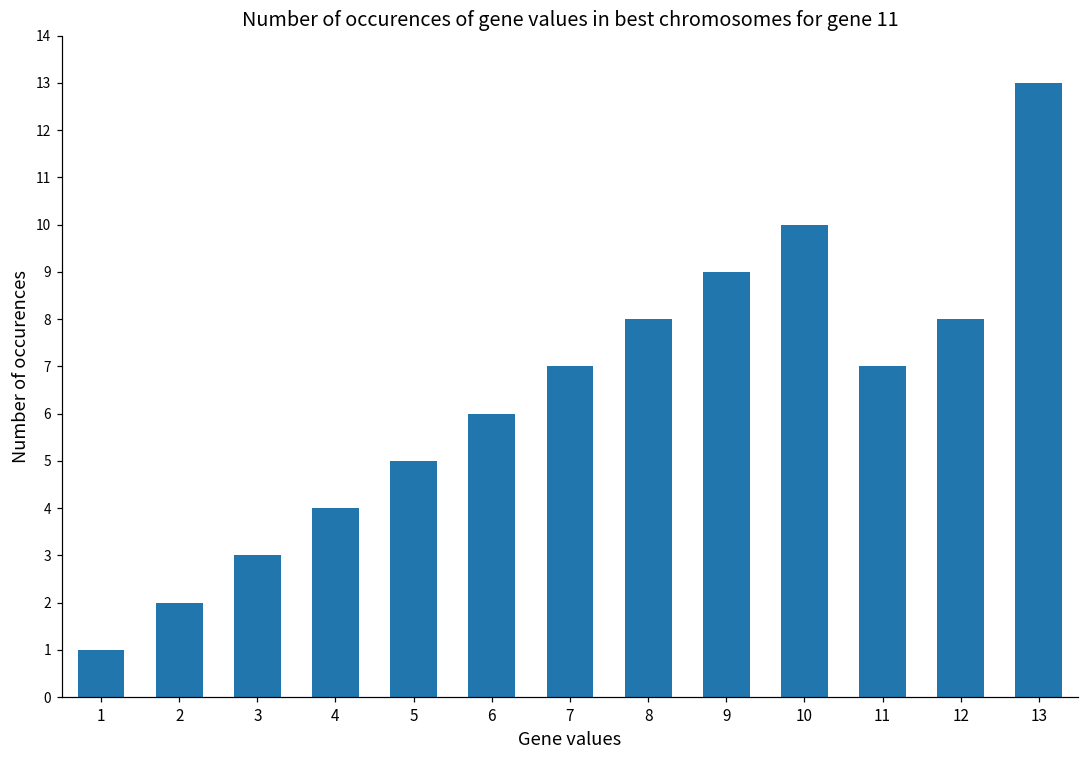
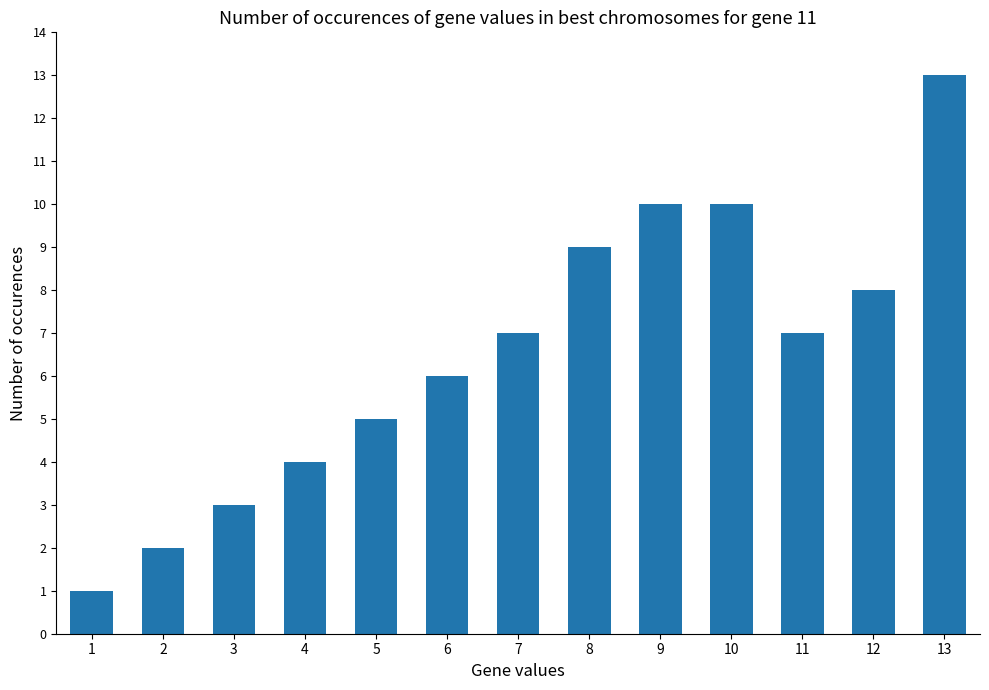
  {
    "1": 1,
    "2": 2,
    "3": 3,
    "4": 4,
    "5": 5,
    "6": 6,
    "7": 7,
-   "8": 8,
-   "9": 9,
+   "8": 9,
+   "9": 10,
    "10": 10,
    "11": 7,
    "12": 8,
    "13": 13
  }
